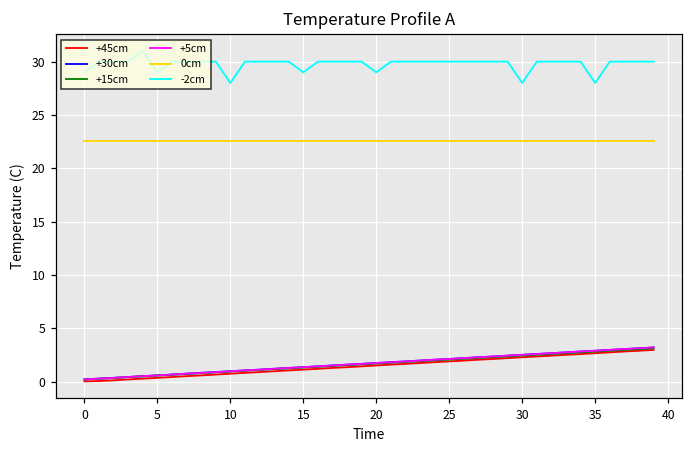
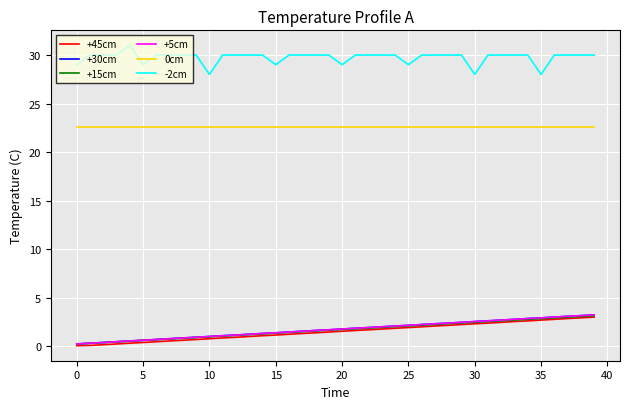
  {
    "0cm": {
      "0": 23,
      "5": 23,
      "10": 23,
      "15": 23,
      "20": 23,
      "25": 23,
      "30": 23,
      "35": 23
    },
    "-2cm": {
      "10": 28,
      "15": 29,
      "20": 29,
-     "25": 30,
+     "25": 29,
      "30": 28,
      "35": 28
    }
  }
